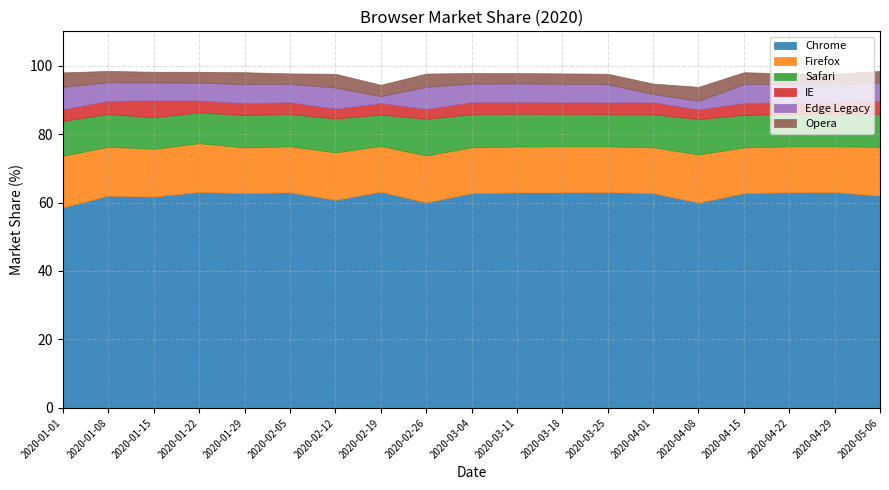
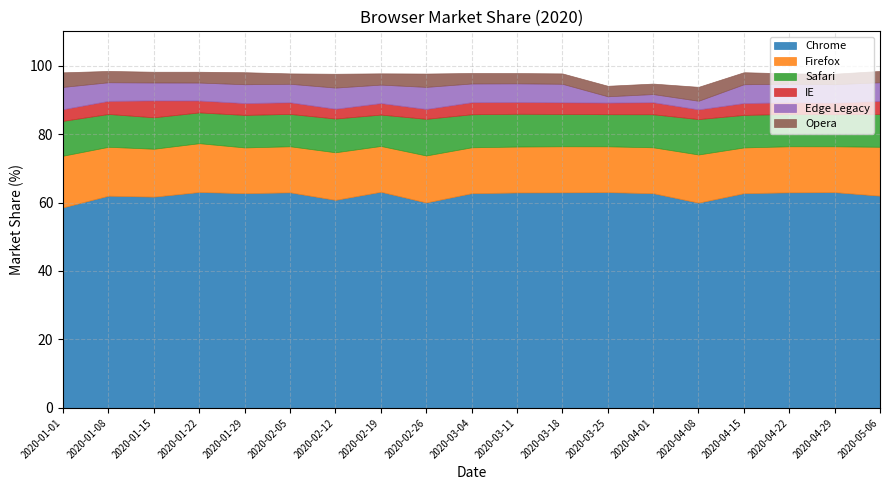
  {
    "Chrome": {
      "2020-01-01": 59,
      "2020-01-08": 62,
      "2020-01-15": 62,
      "2020-01-22": 63,
      "2020-01-29": 63,
      "2020-02-05": 63,
      "2020-02-12": 61,
      "2020-02-19": 63,
      "2020-02-26": 60,
      "2020-03-04": 63,
      "2020-03-11": 63,
      "2020-03-18": 63,
      "2020-03-25": 63,
      "2020-04-01": 63,
      "2020-04-08": 60,
      "2020-04-15": 63,
      "2020-04-22": 63,
      "2020-04-29": 63,
      "2020-05-06": 62
    },
    "Firefox": {
      "2020-01-01": 15,
      "2020-01-08": 14,
      "2020-01-15": 14,
      "2020-01-22": 14,
      "2020-01-29": 13,
      "2020-02-05": 13,
      "2020-02-12": 14,
      "2020-02-19": 13,
      "2020-02-26": 14,
      "2020-03-04": 13,
      "2020-03-11": 13,
      "2020-03-18": 13,
      "2020-03-25": 13,
      "2020-04-01": 13,
      "2020-04-08": 14,
      "2020-04-15": 13,
      "2020-04-22": 13,
      "2020-04-29": 13,
      "2020-05-06": 14
    },
    "Safari": {
      "2020-01-01": 10,
      "2020-01-08": 10,
      "2020-01-15": 9,
      "2020-01-22": 9,
      "2020-01-29": 10,
      "2020-02-05": 9,
      "2020-02-12": 10,
      "2020-02-19": 9,
      "2020-02-26": 11,
      "2020-03-04": 10,
      "2020-03-11": 10,
      "2020-03-18": 9,
      "2020-03-25": 9,
      "2020-04-01": 10,
      "2020-04-08": 10,
      "2020-04-15": 10,
      "2020-05-06": 10
    },
    "IE": {
      "2020-01-01": 3,
      "2020-01-08": 4,
      "2020-01-15": 5,
      "2020-01-22": 3,
      "2020-01-29": 3,
      "2020-02-05": 3,
      "2020-02-12": 3,
      "2020-02-19": 3,
      "2020-02-26": 3,
      "2020-03-04": 4,
      "2020-03-11": 3,
      "2020-03-18": 3,
      "2020-03-25": 3,
      "2020-04-01": 4,
      "2020-04-08": 3,
      "2020-04-15": 3,
      "2020-05-06": 4
    },
    "Edge Legacy": {
      "2020-01-01": 7,
      "2020-01-08": 5,
      "2020-01-15": 5,
      "2020-01-22": 5,
      "2020-01-29": 5,
      "2020-02-05": 5,
      "2020-02-12": 6,
-     "2020-02-19": 2,
+     "2020-02-19": 5,
      "2020-02-26": 6,
      "2020-03-04": 5,
      "2020-03-11": 5,
      "2020-03-18": 5,
-     "2020-03-25": 5,
+     "2020-03-25": 2,
      "2020-04-01": 2,
      "2020-04-08": 3,
      "2020-04-15": 5,
      "2020-05-06": 5
    },
    "Opera": {
      "2020-01-01": 4,
      "2020-01-08": 3,
      "2020-01-15": 3,
      "2020-01-22": 3,
      "2020-01-29": 4,
      "2020-02-05": 3,
      "2020-02-12": 4,
      "2020-02-19": 3,
      "2020-02-26": 4,
      "2020-03-04": 3,
      "2020-03-11": 3,
      "2020-03-18": 3,
      "2020-03-25": 3,
      "2020-04-01": 3,
      "2020-04-08": 4,
      "2020-04-15": 4,
      "2020-05-06": 3
    }
  }
